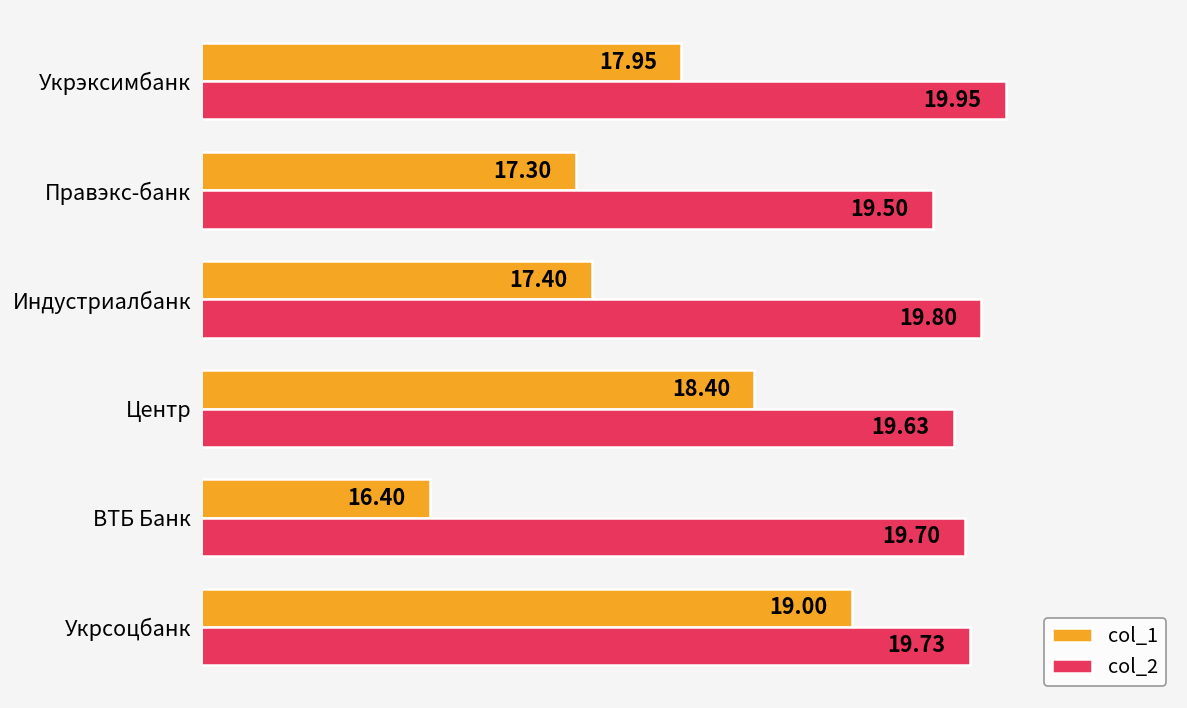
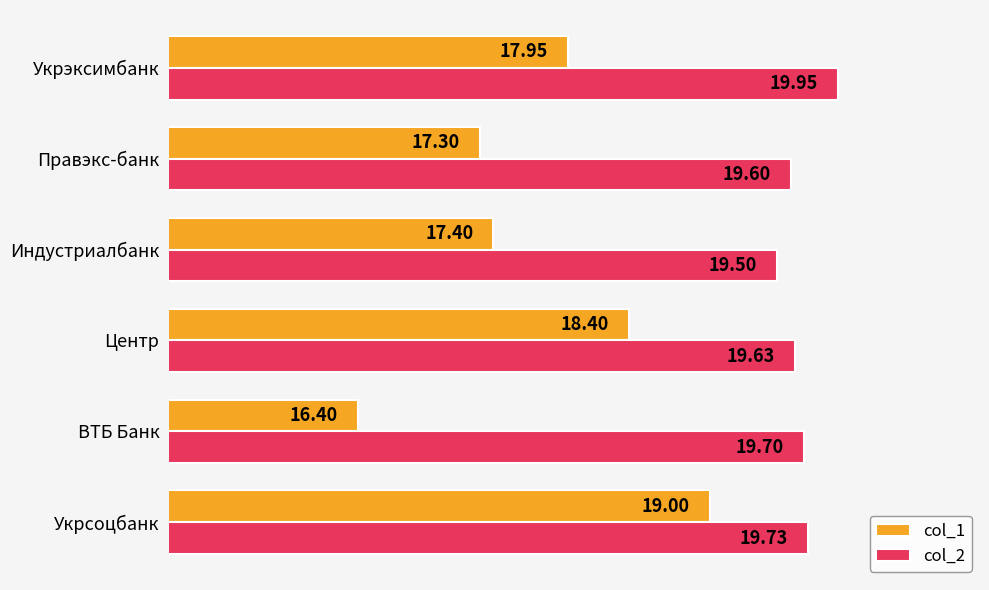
  {
    "col_1": {
      "Укрэксимбанк": 17.95,
      "Правэкс-банк": 17.30,
      "Индустриалбанк": 17.40,
      "Центр": 18.40,
      "ВТБ Банк": 16.40,
      "Укрсоцбанк": 19.00
    },
    "col_2": {
      "Укрэксимбанк": 19.95,
-     "Правэкс-банк": 19.50,
-     "Индустриалбанк": 19.80,
+     "Правэкс-банк": 19.60,
+     "Индустриалбанк": 19.50,
      "Центр": 19.63,
      "ВТБ Банк": 19.70,
      "Укрсоцбанк": 19.73
    }
  }
